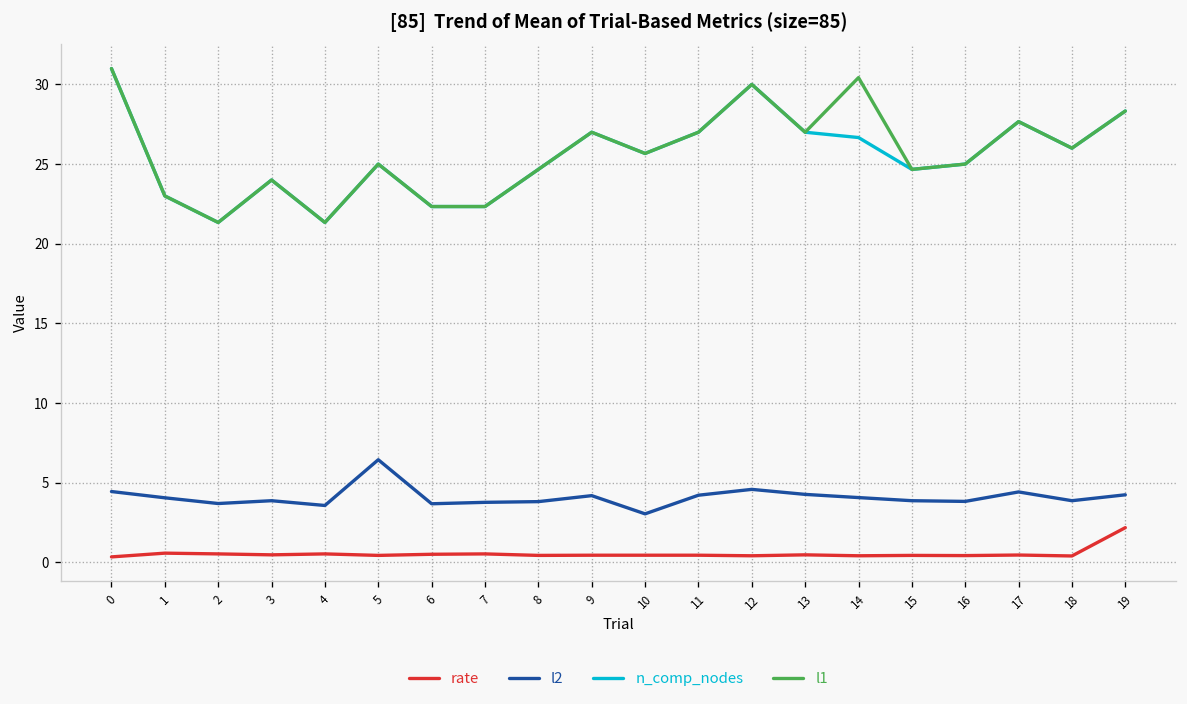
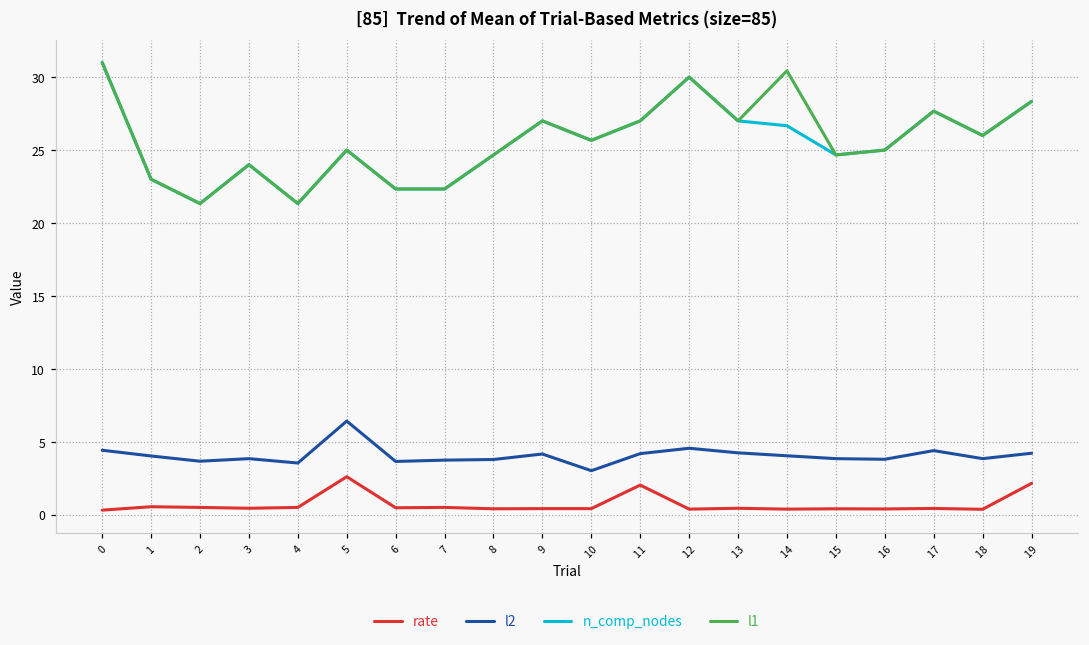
  {
    "rate": {
      "0": 0.3,
      "1": 0.6,
      "2": 0.5,
      "3": 0.5,
      "4": 0.5,
-     "5": 0.4,
+     "5": 2.6,
      "6": 0.5,
      "7": 0.5,
      "8": 0.4,
      "9": 0.4,
      "10": 0.4,
-     "11": 0.4,
+     "11": 2.0,
      "12": 0.4,
      "13": 0.5,
      "14": 0.4,
      "15": 0.4,
      "16": 0.4,
      "17": 0.4,
      "18": 0.4,
      "19": 2.2
    },
    "l2": {
      "0": 4.4,
      "1": 4.0,
      "2": 3.7,
      "3": 3.9,
      "4": 3.6,
      "5": 6.4,
      "6": 3.7,
      "7": 3.8,
      "8": 3.8,
      "9": 4.2,
      "10": 3.0,
      "11": 4.2,
      "12": 4.6,
      "13": 4.3,
      "14": 4.1,
      "15": 3.9,
      "16": 3.8,
      "17": 4.4,
      "18": 3.9,
      "19": 4.2
    },
    "n_comp_nodes": {
      "14": 26.7
    },
    "l1": {
      "14": 30.4
    }
  }
